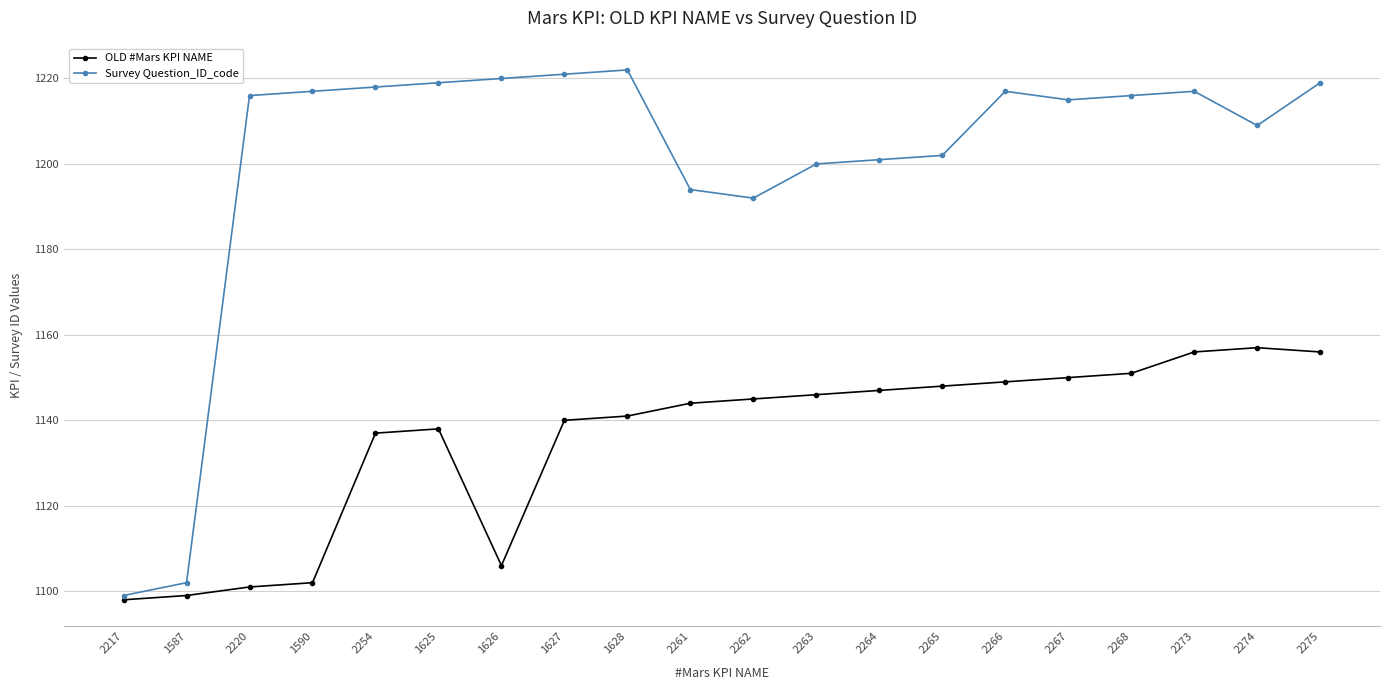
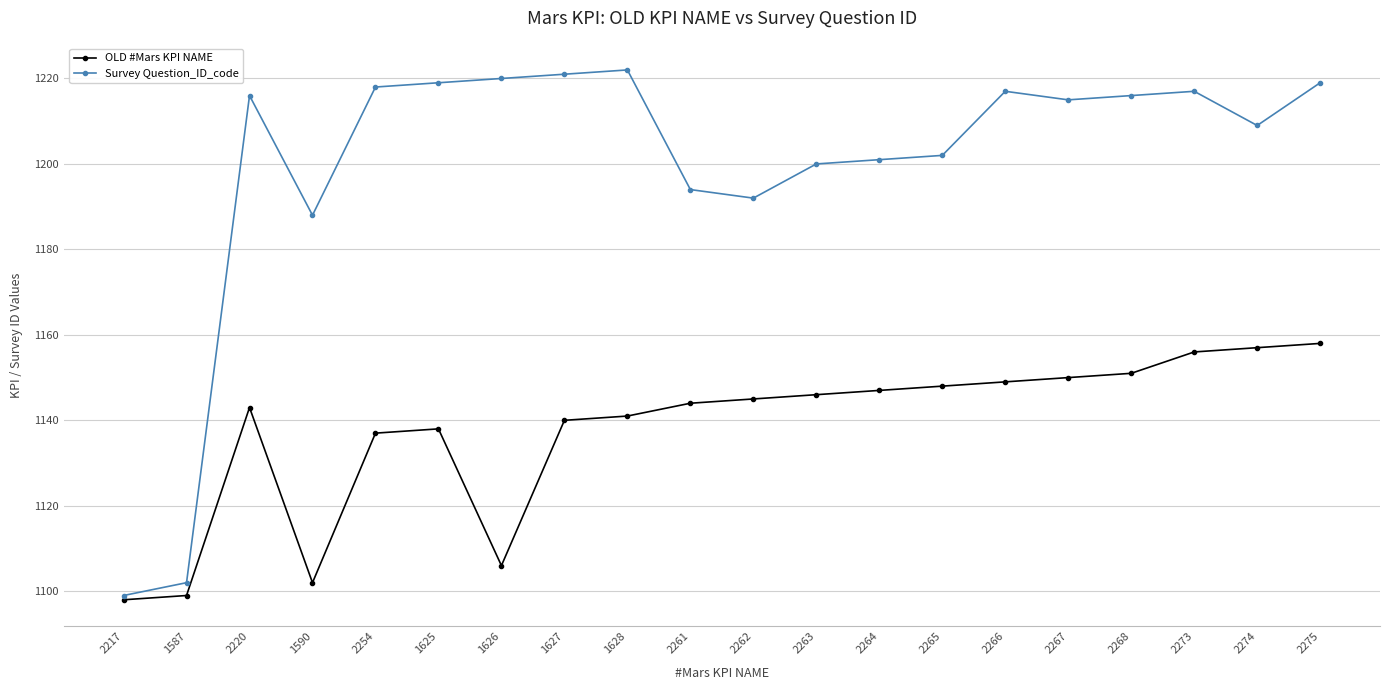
  {
    "OLD #Mars KPI NAME": {
      "2217": 1098,
      "1587": 1099,
-     "2220": 1101,
+     "2220": 1143,
      "1590": 1102,
      "2254": 1137,
      "1625": 1138,
      "1626": 1106,
      "1627": 1140,
      "1628": 1141,
      "2261": 1144,
      "2262": 1145,
      "2263": 1146,
      "2264": 1147,
      "2265": 1148,
      "2266": 1149,
      "2267": 1150,
      "2268": 1151,
      "2273": 1156,
      "2274": 1157,
-     "2275": 1156
+     "2275": 1158
    },
    "Survey Question_ID_code": {
      "2217": 1099,
      "1587": 1102,
      "2220": 1216,
-     "1590": 1217,
+     "1590": 1188,
      "2254": 1218,
      "1625": 1219,
      "1626": 1220,
      "1627": 1221,
      "1628": 1222,
      "2261": 1194,
      "2262": 1192,
      "2263": 1200,
      "2264": 1201,
      "2265": 1202,
      "2266": 1217,
      "2267": 1215,
      "2268": 1216,
      "2273": 1217,
      "2274": 1209,
      "2275": 1219
    }
  }
